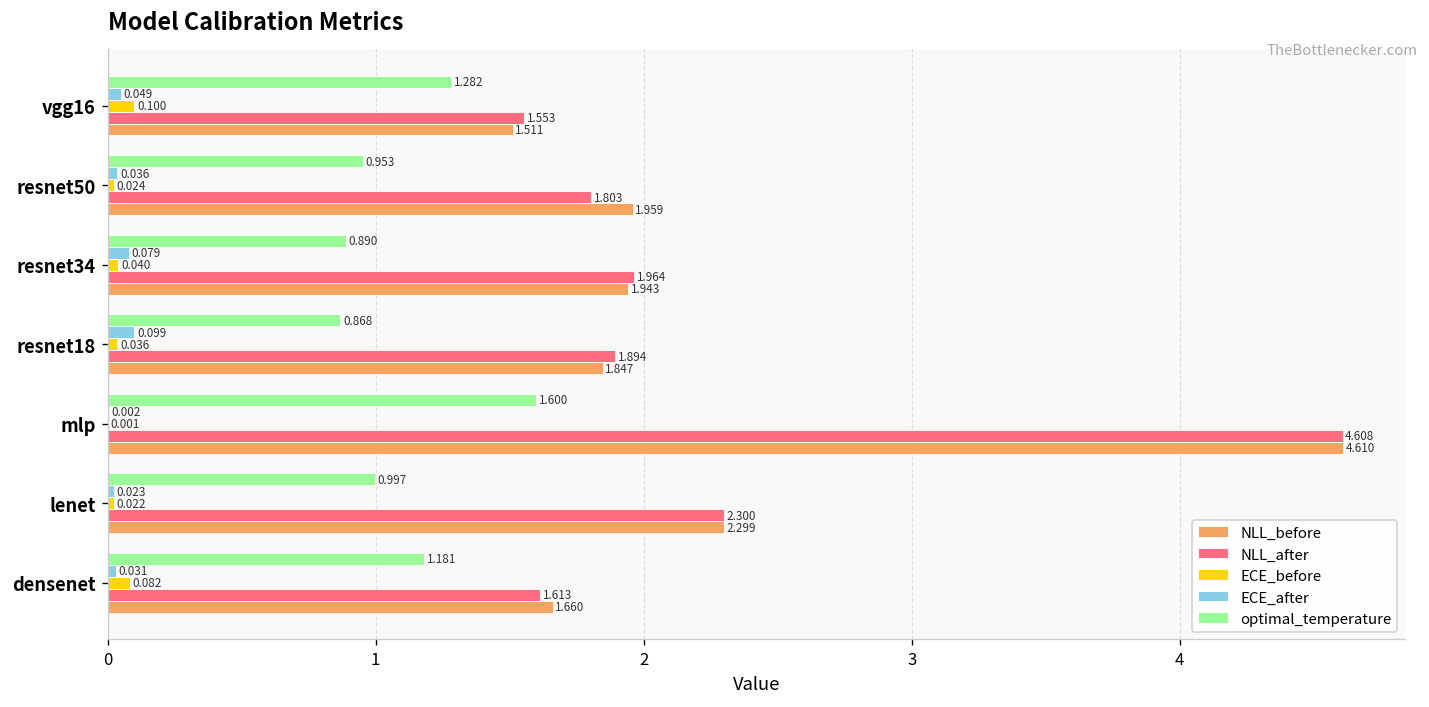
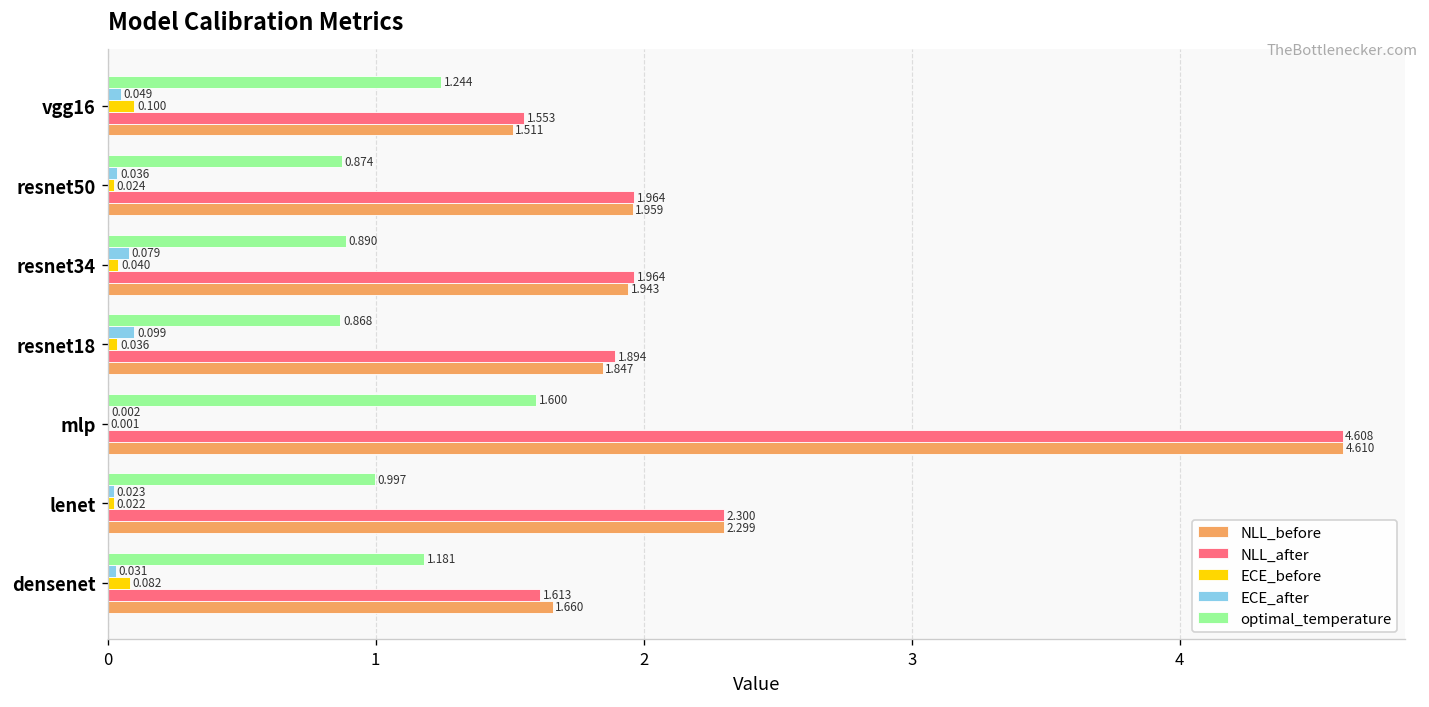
  {
    "NLL_before": {
      "vgg16": 1.511,
      "resnet50": 1.959,
      "resnet34": 1.943,
      "resnet18": 1.847,
      "mlp": 4.610,
      "lenet": 2.299,
      "densenet": 1.660
    },
    "NLL_after": {
      "vgg16": 1.553,
-     "resnet50": 1.803,
+     "resnet50": 1.964,
      "resnet34": 1.964,
      "resnet18": 1.894,
      "mlp": 4.608,
      "lenet": 2.300,
      "densenet": 1.613
    },
    "ECE_before": {
      "vgg16": 0.100,
      "resnet50": 0.024,
      "resnet34": 0.040,
      "resnet18": 0.036,
      "mlp": 0.001,
      "lenet": 0.022,
      "densenet": 0.082
    },
    "ECE_after": {
      "vgg16": 0.049,
      "resnet50": 0.036,
      "resnet34": 0.079,
      "resnet18": 0.099,
      "mlp": 0.002,
      "lenet": 0.023,
      "densenet": 0.031
    },
    "optimal_temperature": {
-     "vgg16": 1.282,
-     "resnet50": 0.953,
+     "vgg16": 1.244,
+     "resnet50": 0.874,
      "resnet34": 0.890,
      "resnet18": 0.868,
      "mlp": 1.600,
      "lenet": 0.997,
      "densenet": 1.181
    }
  }
